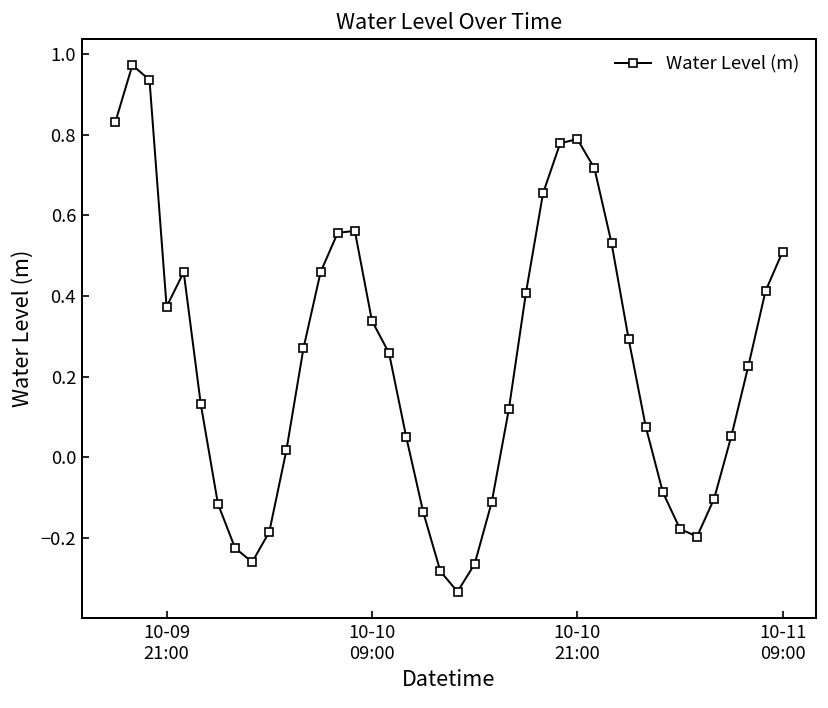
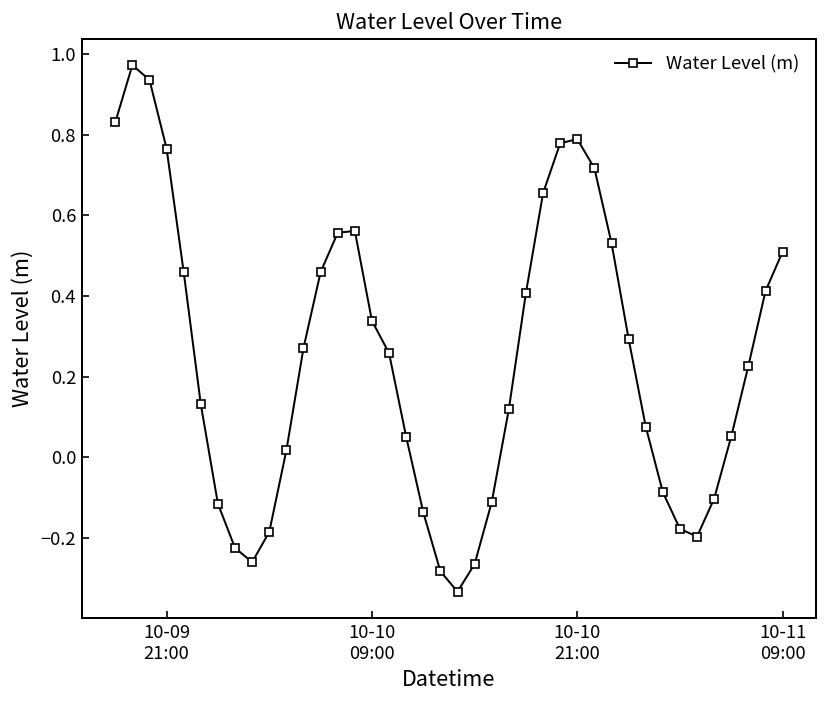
  {
-   "10-09 21:00": 0.37,
+   "10-09 21:00": 0.77,
    "10-10 09:00": 0.34,
    "10-10 21:00": 0.79,
    "10-11 09:00": 0.51
  }
